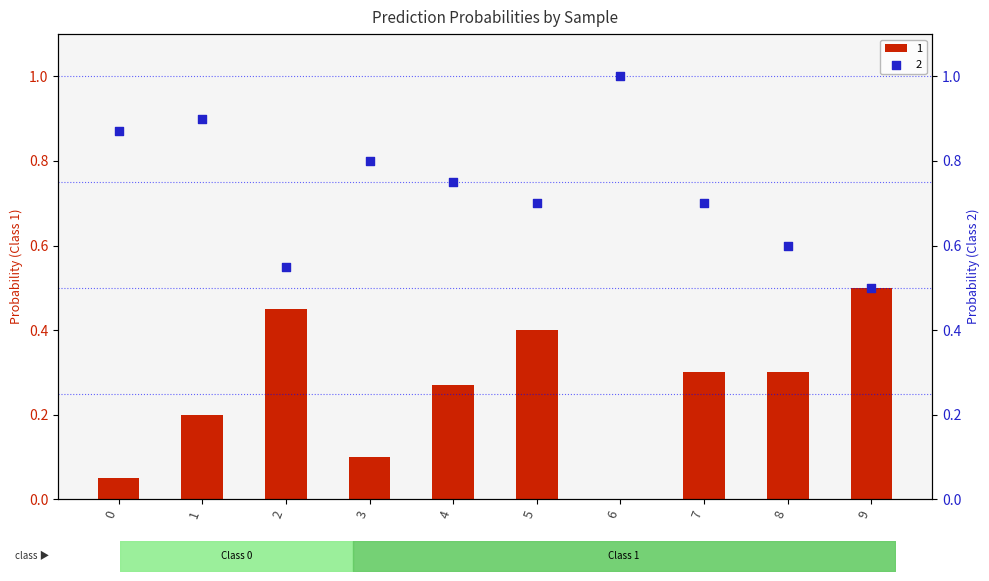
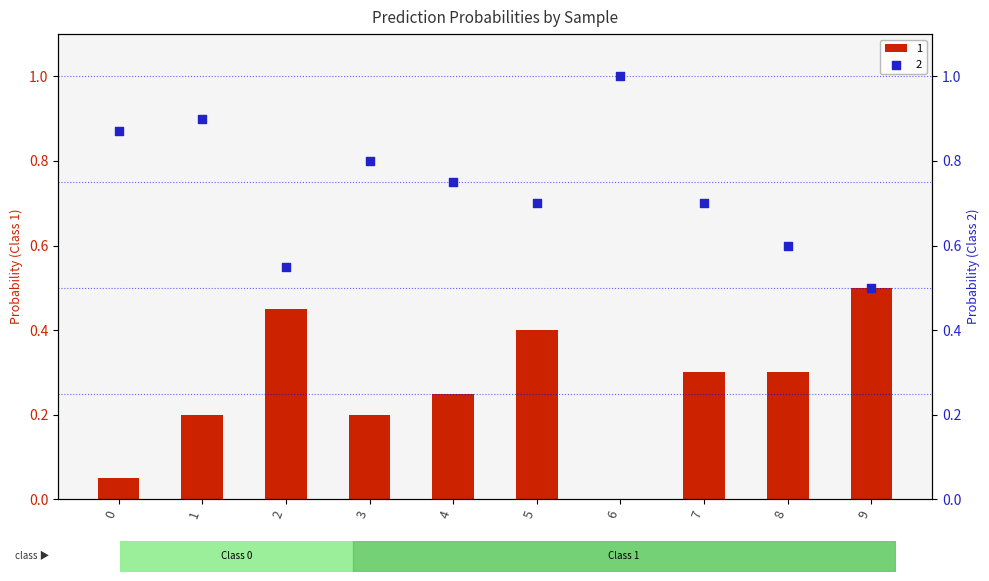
  {
    "1": {
      "0": 0.05,
      "1": 0.20,
      "2": 0.45,
-     "3": 0.1,
-     "4": 0.27,
+     "3": 0.2,
+     "4": 0.25,
      "5": 0.40,
      "6": 0.00,
      "7": 0.30,
      "8": 0.30,
      "9": 0.50
    }
  }
